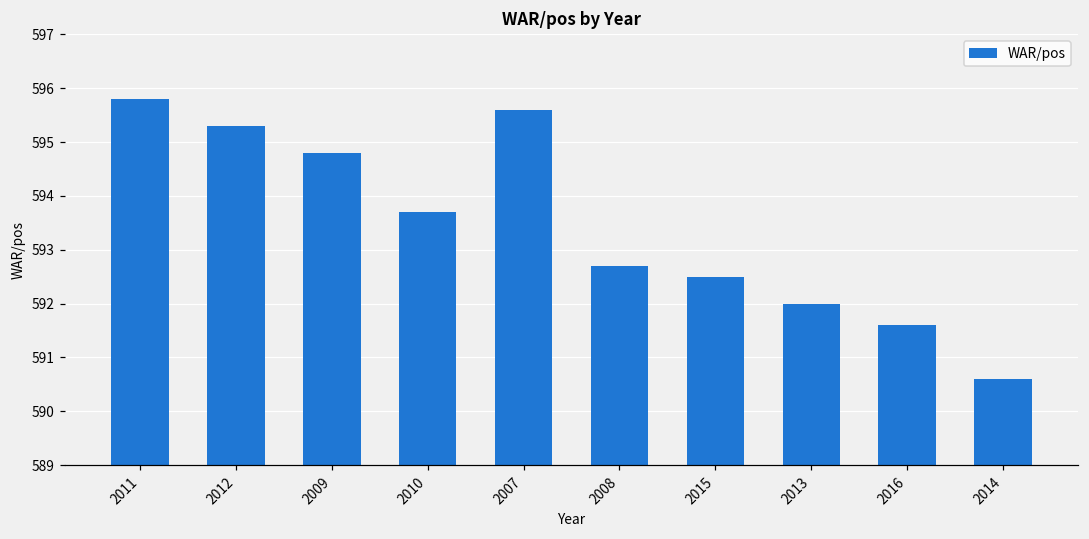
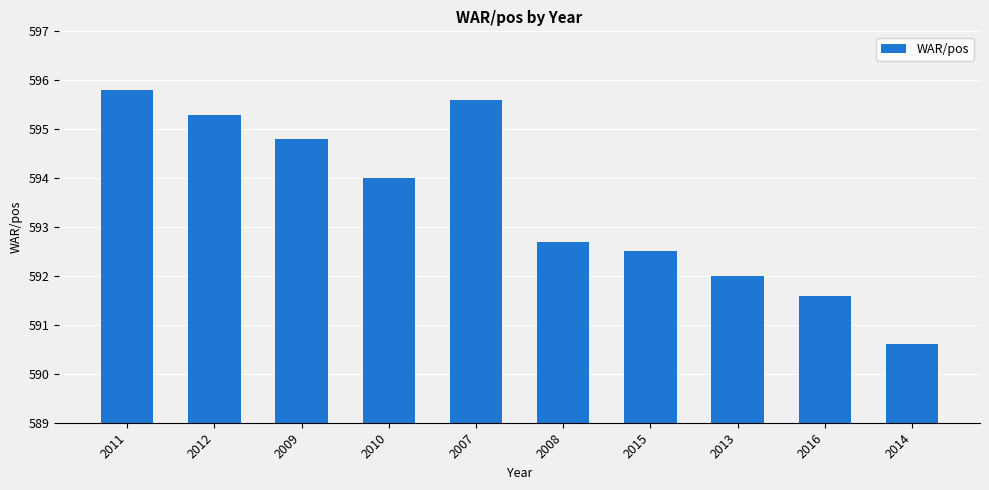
  {
    "2011": 595.8,
    "2012": 595.3,
    "2009": 594.8,
-   "2010": 593.7,
+   "2010": 594.0,
    "2007": 595.6,
    "2008": 592.7,
    "2015": 592.5,
    "2013": 592.0,
    "2016": 591.6,
    "2014": 590.6
  }
